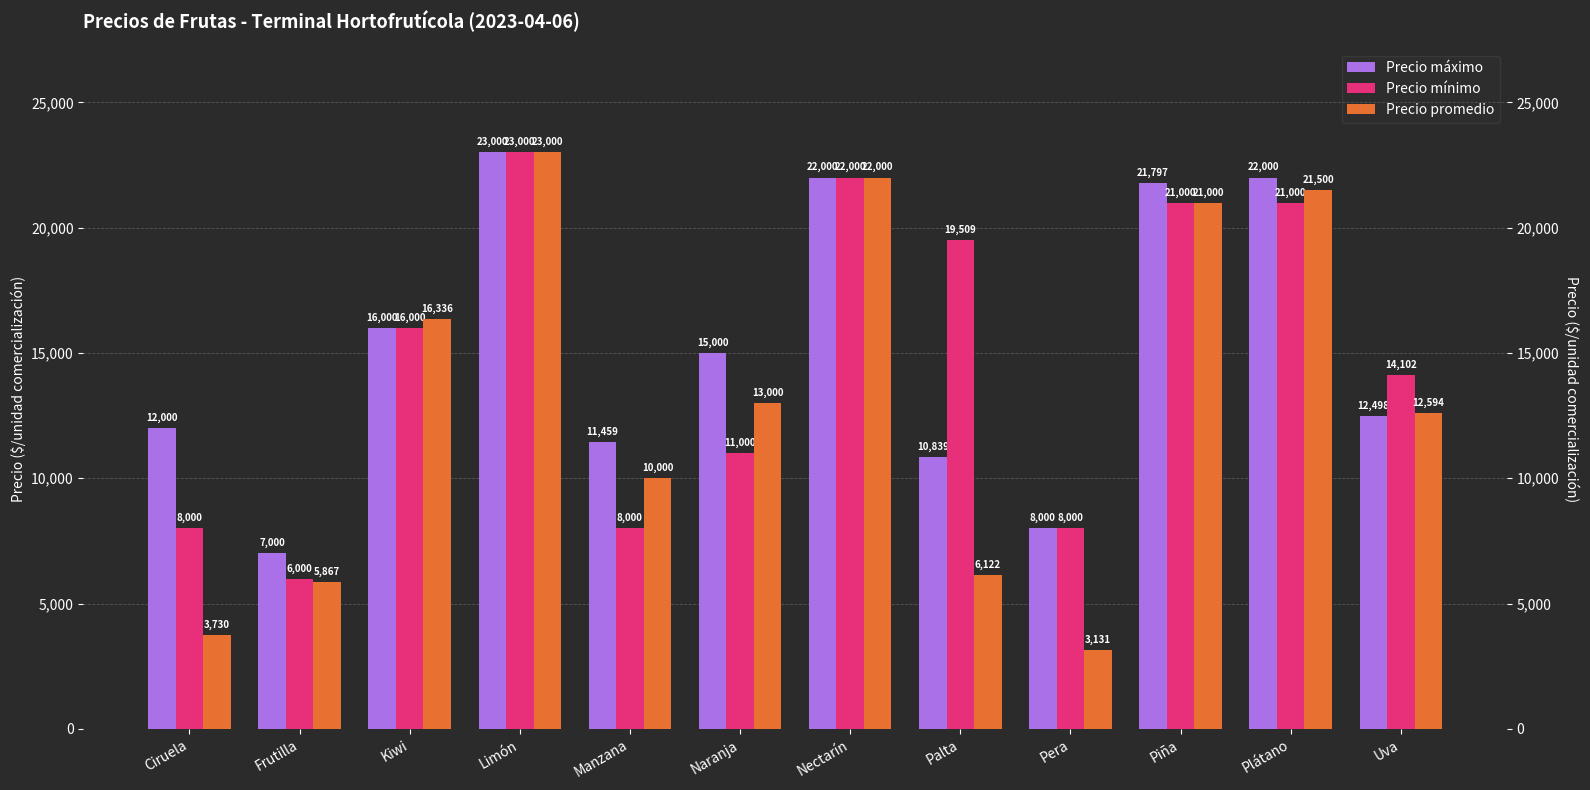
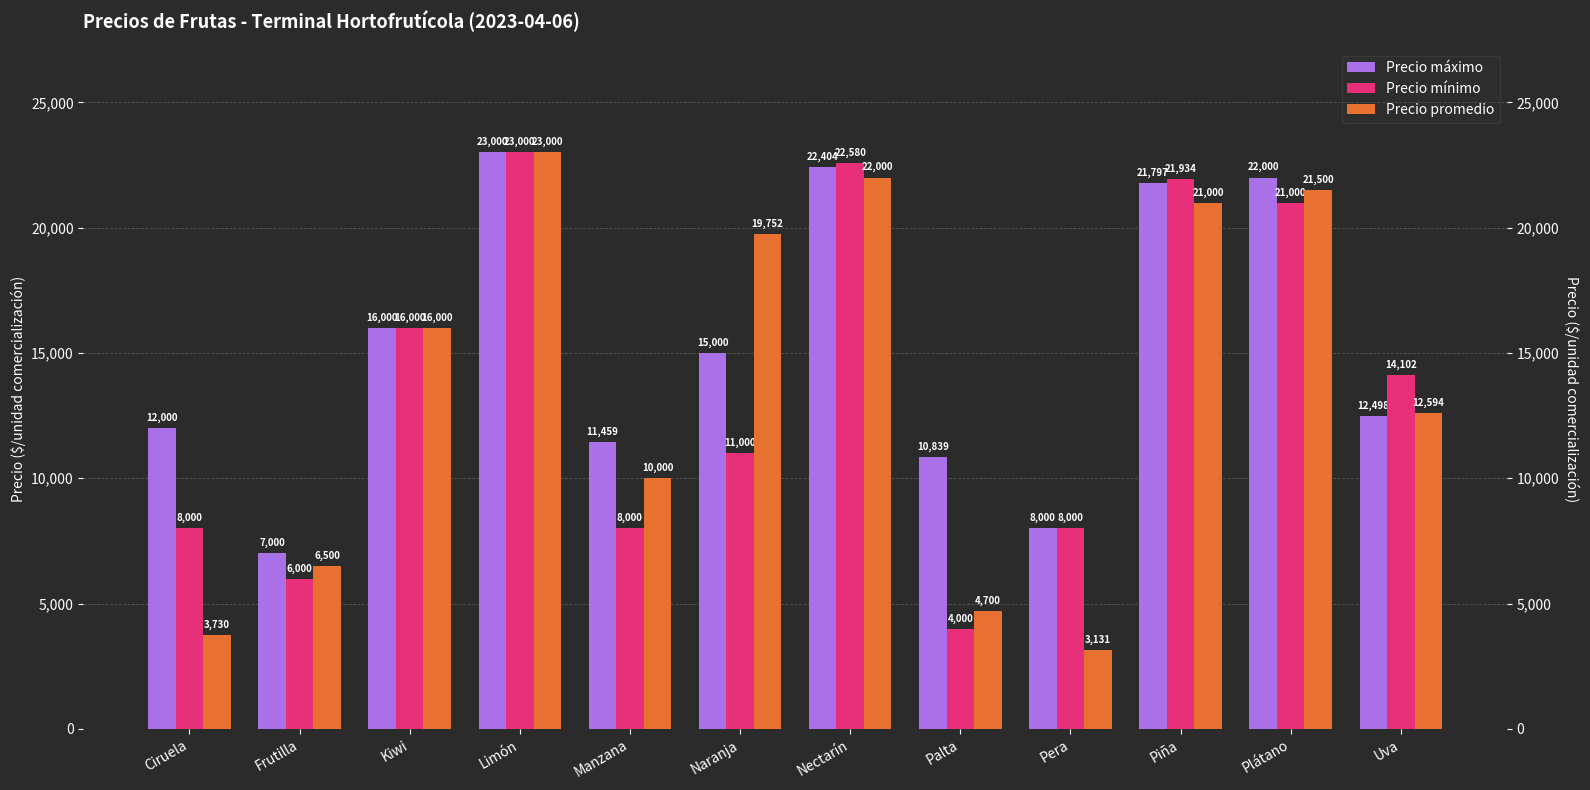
  {
    "Precio máximo": {
      "Ciruela": "12,000",
      "Frutilla": "7,000",
      "Kiwi": "16,000",
      "Limón": "23,000",
      "Manzana": "11,459",
      "Naranja": "15,000",
-     "Nectarín": "22,000",
+     "Nectarín": "22,404",
      "Palta": "10,839",
      "Pera": "8,000",
      "Piña": "21,797",
      "Plátano": "22,000",
      "Uva": "12,498"
    },
    "Precio mínimo": {
      "Ciruela": "8,000",
      "Frutilla": "6,000",
      "Kiwi": "16,000",
      "Limón": "23,000",
      "Manzana": "8,000",
      "Naranja": "11,000",
-     "Nectarín": "22,000",
-     "Palta": "19,509",
+     "Nectarín": "22,580",
+     "Palta": "4,000",
      "Pera": "8,000",
-     "Piña": "21,000",
+     "Piña": "21,934",
      "Plátano": "21,000",
      "Uva": "14,102"
    },
    "Precio promedio": {
      "Ciruela": "3,730",
-     "Frutilla": "5,867",
-     "Kiwi": "16,336",
+     "Frutilla": "6,500",
+     "Kiwi": "16,000",
      "Limón": "23,000",
      "Manzana": "10,000",
-     "Naranja": "13,000",
+     "Naranja": "19,752",
      "Nectarín": "22,000",
-     "Palta": "6,122",
+     "Palta": "4,700",
      "Pera": "3,131",
      "Piña": "21,000",
      "Plátano": "21,500",
      "Uva": "12,594"
    }
  }
